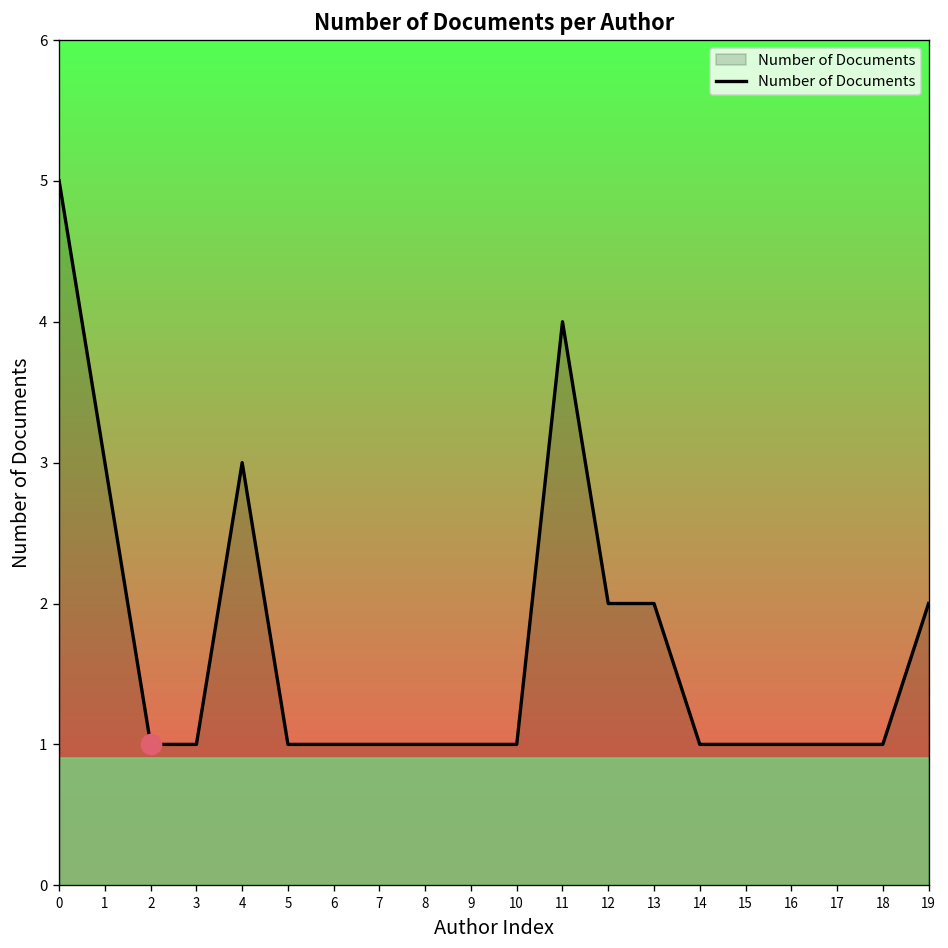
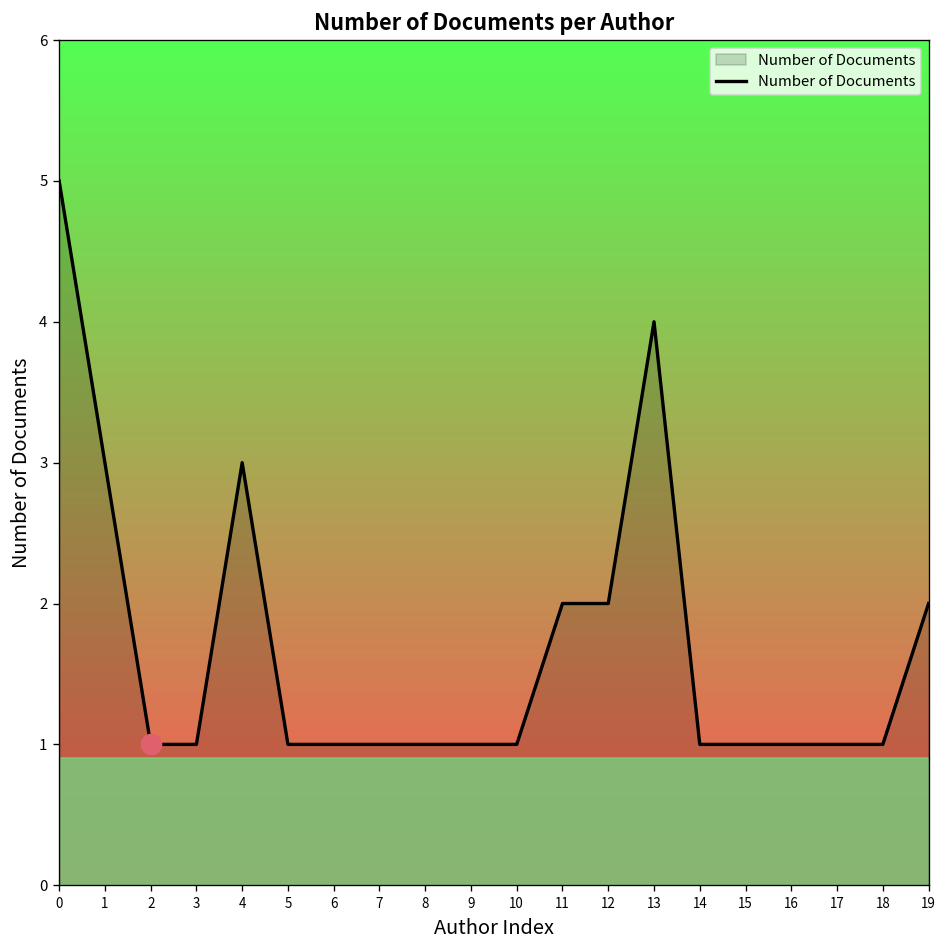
  {
    "Number of Documents": {
      "0": 5,
      "1": 3,
      "3": 1,
      "4": 3,
      "5": 1,
      "6": 1,
      "7": 1,
      "8": 1,
      "9": 1,
      "10": 1,
-     "11": 4,
+     "11": 2,
      "12": 2,
-     "13": 2,
+     "13": 4,
      "14": 1,
      "15": 1,
      "16": 1,
      "17": 1,
      "18": 1,
      "19": 2
    }
  }
